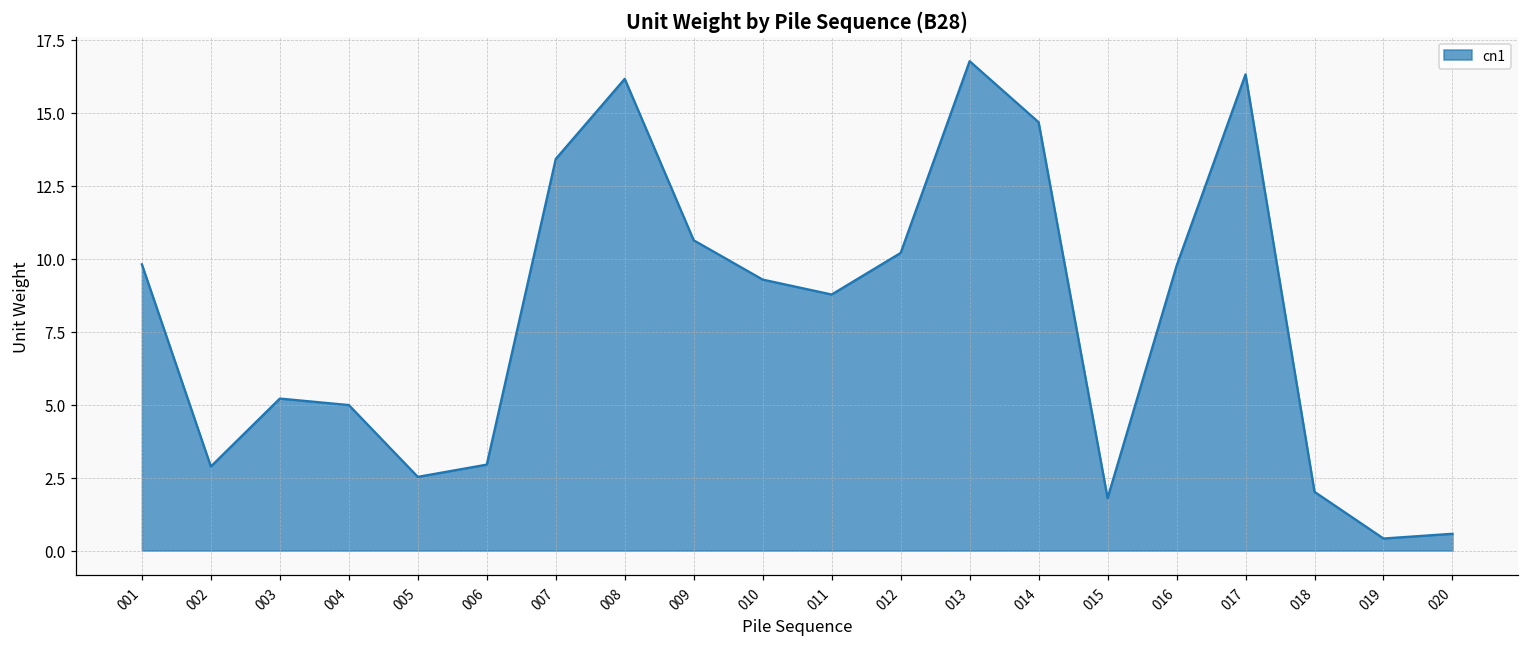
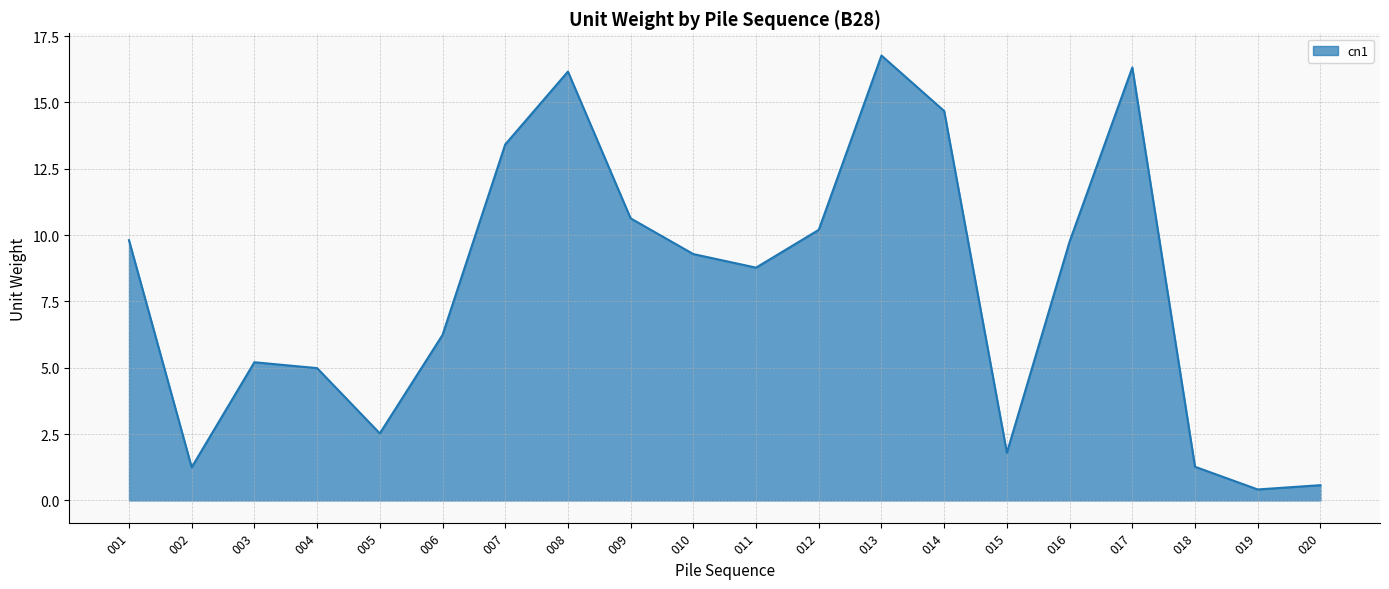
  {
    "001": 9.8,
-   "002": 2.9,
+   "002": 1.2,
    "003": 5.2,
    "004": 5.0,
    "005": 2.5,
-   "006": 2.9,
+   "006": 6.2,
    "007": 13.4,
    "008": 16.2,
    "009": 10.6,
    "010": 9.3,
    "011": 8.8,
    "012": 10.2,
    "013": 16.8,
    "014": 14.7,
    "015": 1.8,
    "016": 9.8,
    "017": 16.3,
-   "018": 2.0,
+   "018": 1.3,
    "019": 0.4,
    "020": 0.6
  }
